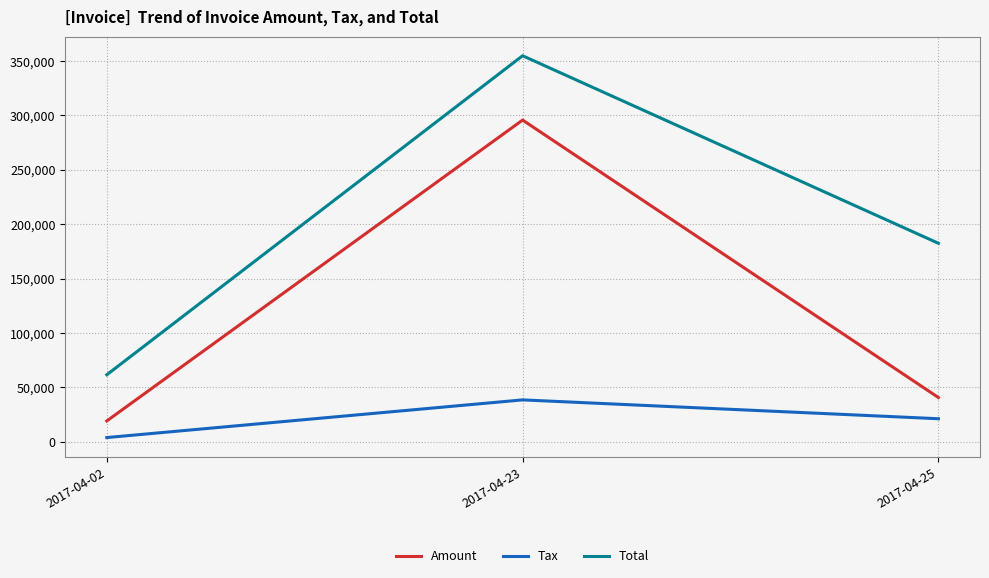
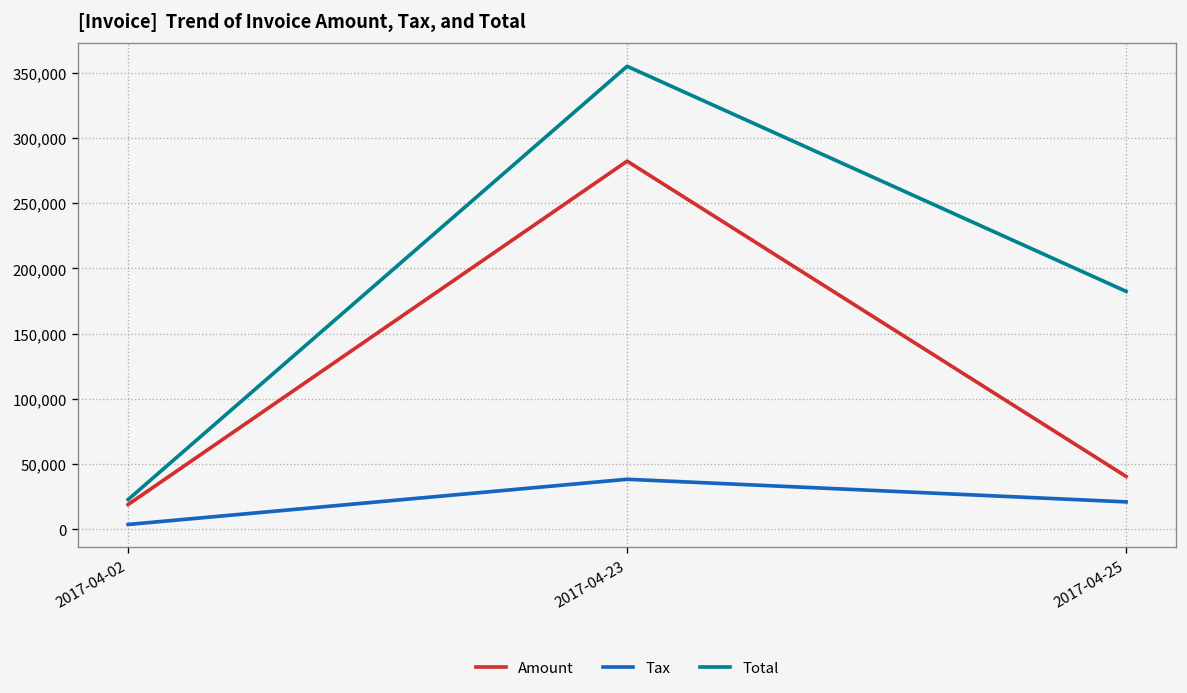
  {
    "Amount": {
      "2017-04-02": "19,000",
-     "2017-04-23": "296,000",
+     "2017-04-23": "282,000",
      "2017-04-25": "41,000"
    },
    "Tax": {
      "2017-04-02": "4,000",
      "2017-04-23": "38,000",
      "2017-04-25": "21,000"
    },
    "Total": {
-     "2017-04-02": "62,000",
+     "2017-04-02": "23,000",
      "2017-04-23": "355,000",
      "2017-04-25": "182,000"
    }
  }
